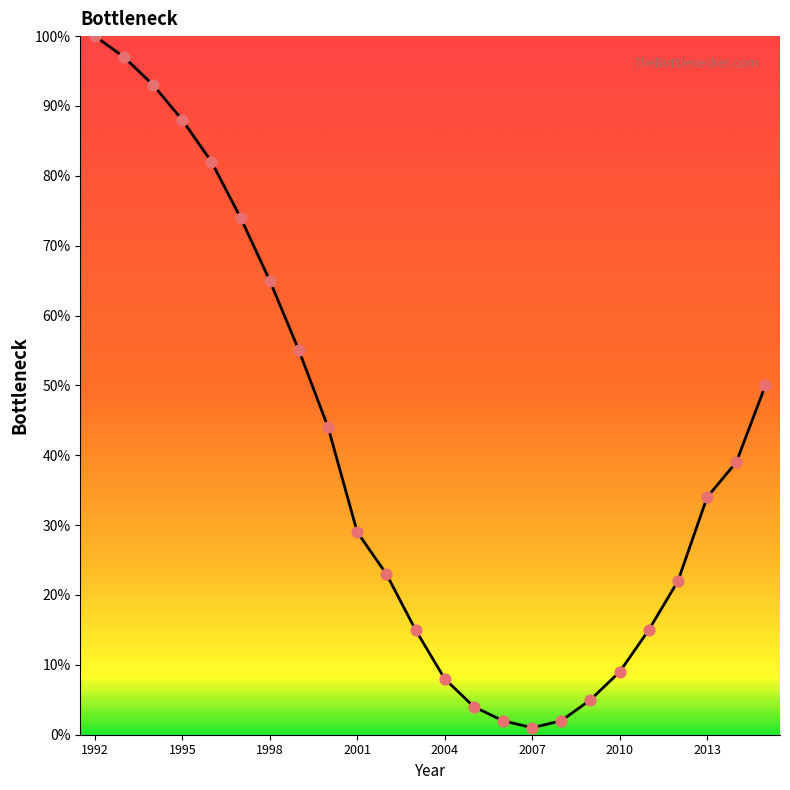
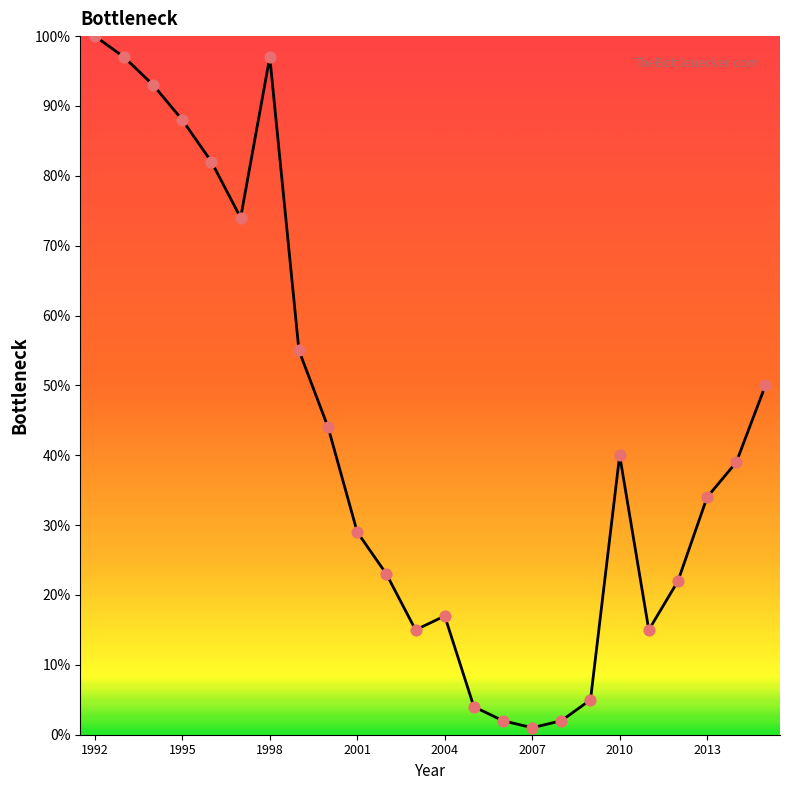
  {
    "1992": "100%",
    "1995": "88%",
-   "1998": "65%",
+   "1998": "97%",
    "2001": "29%",
-   "2004": "8%",
+   "2004": "17%",
    "2007": "1%",
-   "2010": "9%",
+   "2010": "40%",
    "2013": "34%"
  }
